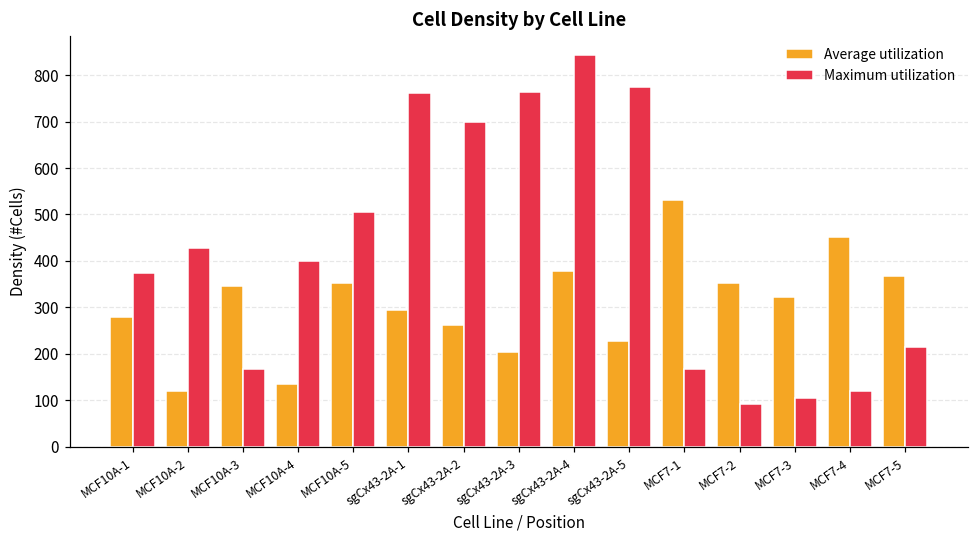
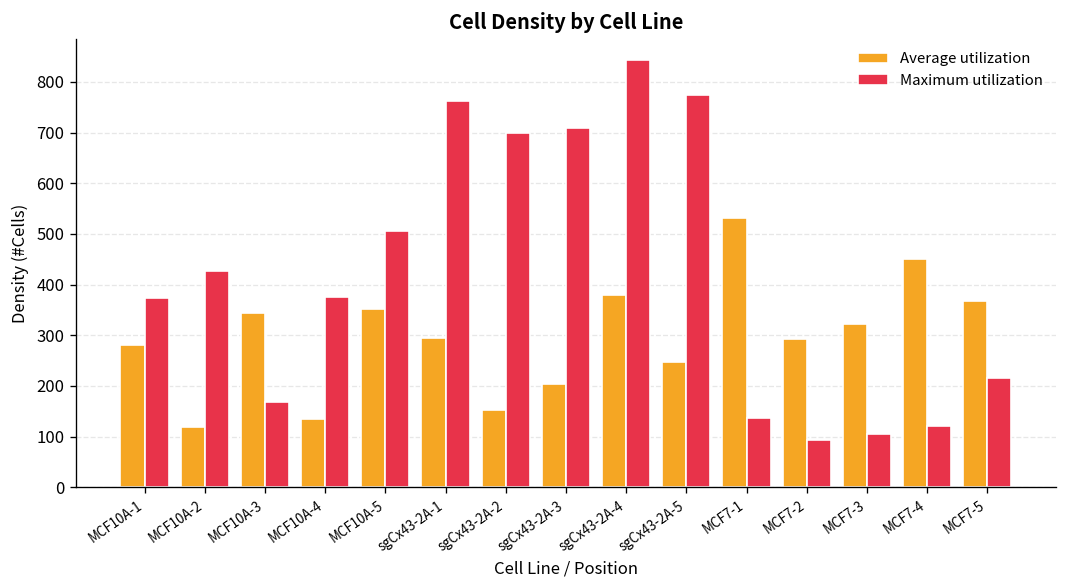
  {
    "Average utilization": {
      "MCF10A-1": 280,
      "MCF10A-2": 120,
      "MCF10A-3": 350,
      "MCF10A-4": 130,
      "MCF10A-5": 350,
      "sgCx43-2A-1": 290,
-     "sgCx43-2A-2": 260,
+     "sgCx43-2A-2": 150,
      "sgCx43-2A-3": 200,
      "sgCx43-2A-4": 380,
-     "sgCx43-2A-5": 230,
+     "sgCx43-2A-5": 250,
      "MCF7-1": 530,
-     "MCF7-2": 350,
+     "MCF7-2": 290,
      "MCF7-3": 320,
      "MCF7-4": 450,
      "MCF7-5": 370
    },
    "Maximum utilization": {
      "MCF10A-1": 370,
      "MCF10A-2": 430,
      "MCF10A-3": 170,
-     "MCF10A-4": 400,
+     "MCF10A-4": 380,
      "MCF10A-5": 510,
      "sgCx43-2A-1": 760,
      "sgCx43-2A-2": 700,
-     "sgCx43-2A-3": 760,
+     "sgCx43-2A-3": 710,
      "sgCx43-2A-4": 840,
      "sgCx43-2A-5": 770,
-     "MCF7-1": 170,
+     "MCF7-1": 140,
      "MCF7-2": 90,
      "MCF7-3": 110,
      "MCF7-4": 120,
      "MCF7-5": 220
    }
  }
